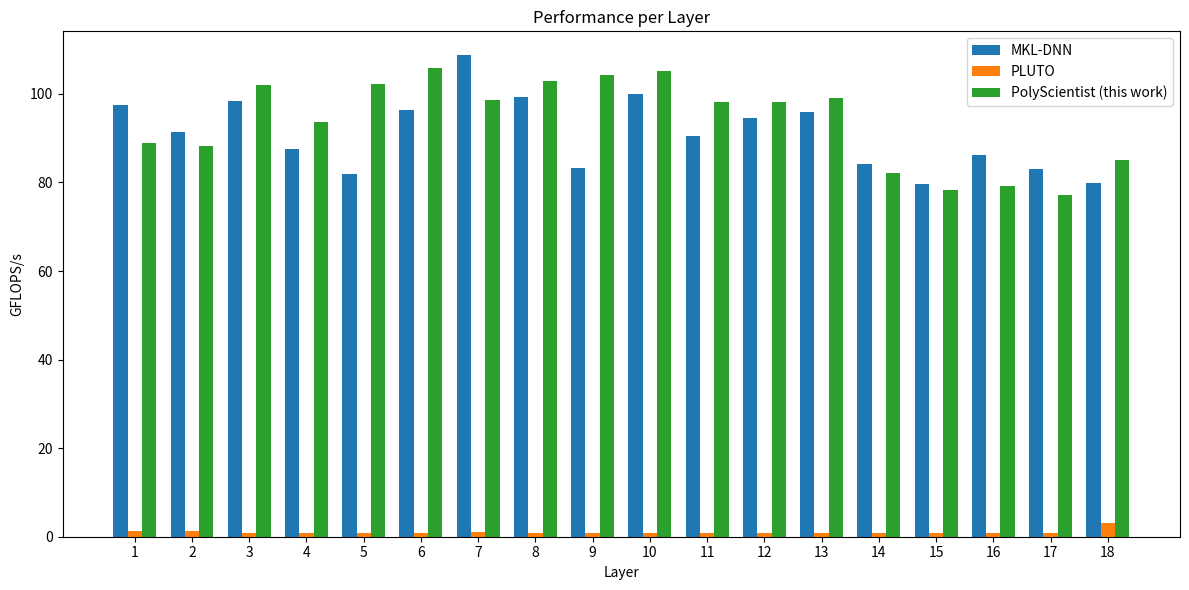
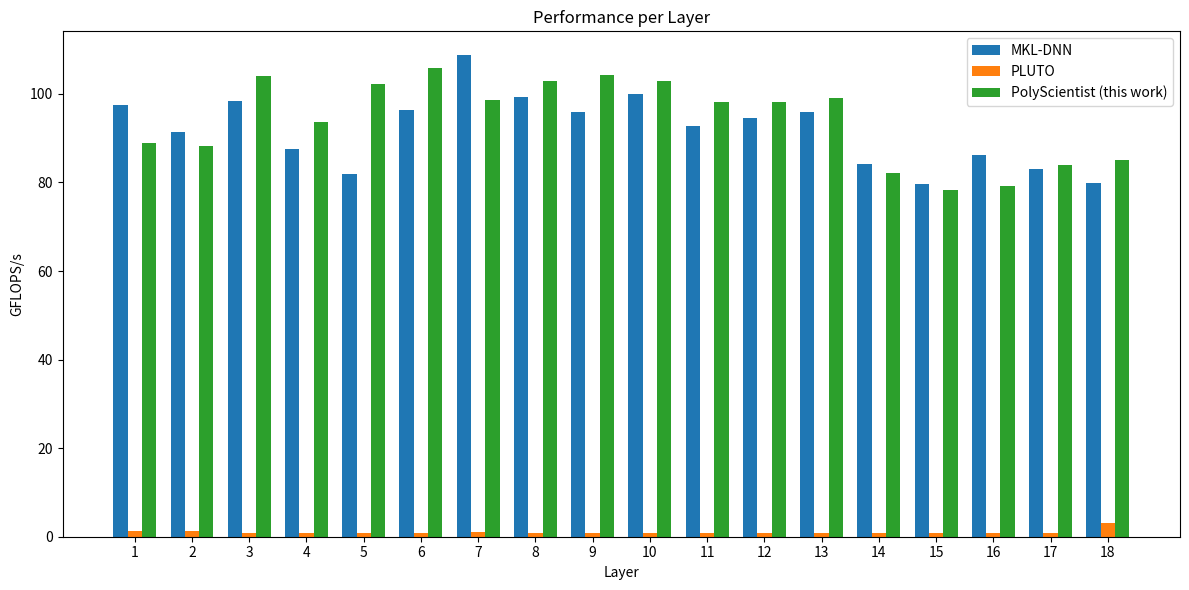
  {
    "MKL-DNN": {
      "1": 98,
      "2": 91,
      "3": 98,
      "4": 88,
      "5": 82,
      "6": 96,
      "7": 109,
      "8": 99,
-     "9": 83,
+     "9": 96,
      "10": 100,
-     "11": 90,
+     "11": 93,
      "12": 95,
      "13": 96,
      "14": 84,
      "15": 80,
      "16": 86,
      "17": 83,
      "18": 80
    },
    "PLUTO": {
      "1": 1,
      "2": 1,
      "3": 1,
      "4": 1,
      "5": 1,
      "6": 1,
      "7": 1,
      "8": 1,
      "9": 1,
      "10": 1,
      "11": 1,
      "12": 1,
      "13": 1,
      "14": 1,
      "15": 1,
      "16": 1,
      "17": 1,
      "18": 3
    },
    "PolyScientist (this work)": {
      "1": 89,
      "2": 88,
-     "3": 102,
+     "3": 104,
      "4": 94,
      "5": 102,
      "6": 106,
      "7": 99,
      "8": 103,
      "9": 104,
-     "10": 105,
+     "10": 103,
      "11": 98,
      "12": 98,
      "13": 99,
      "14": 82,
      "15": 78,
      "16": 79,
-     "17": 77,
+     "17": 84,
      "18": 85
    }
  }
